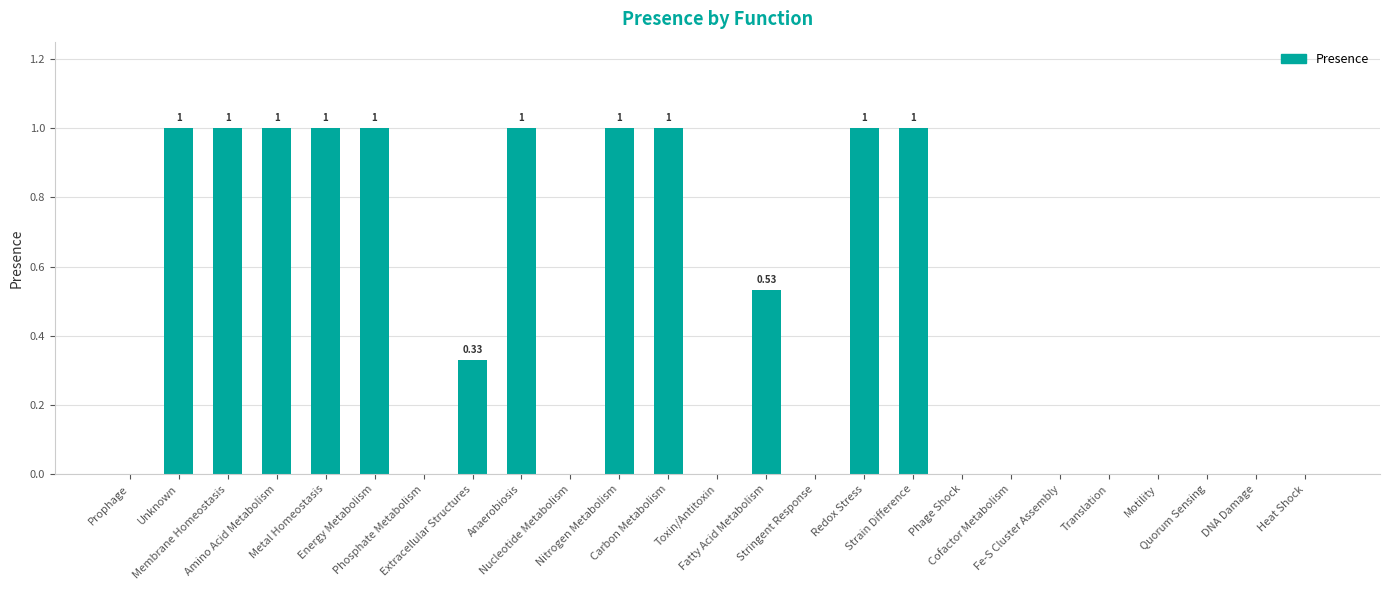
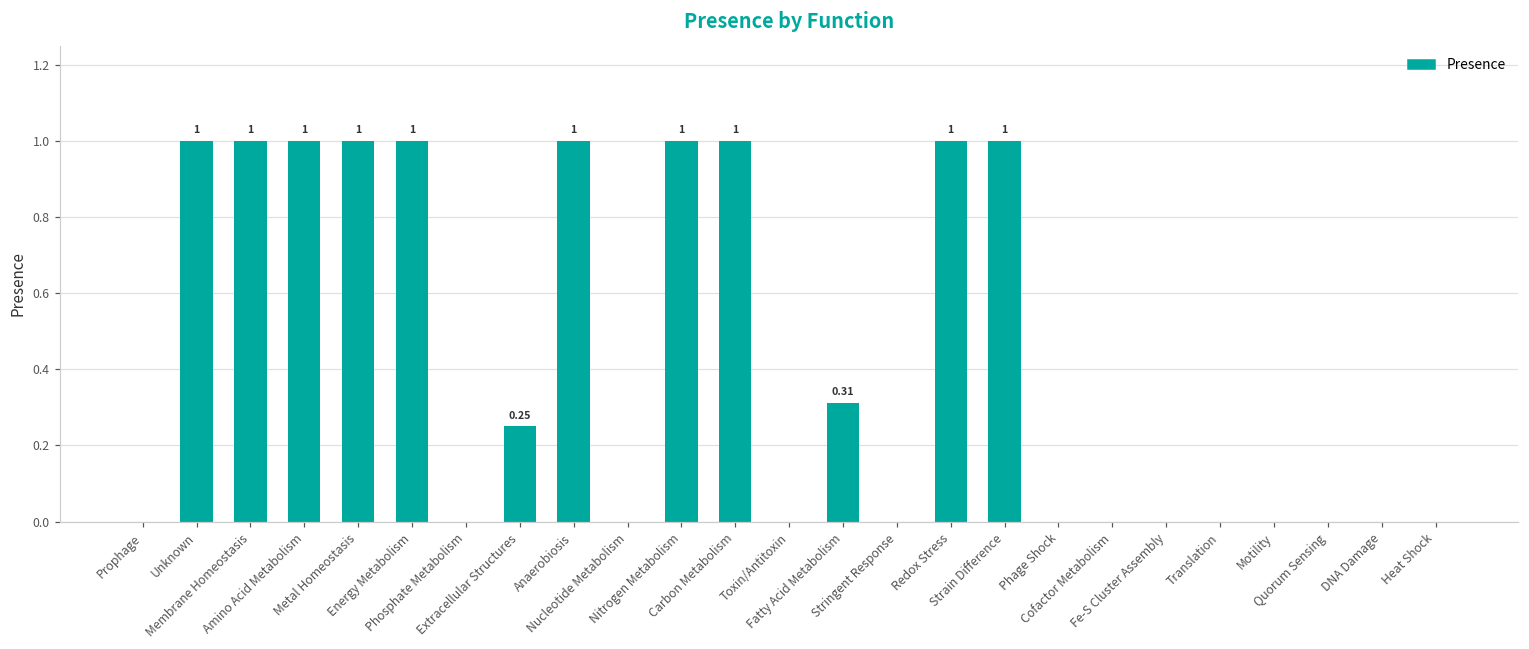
  {
    "Unknown": 1,
    "Membrane Homeostasis": 1,
    "Amino Acid Metabolism": 1,
    "Metal Homeostasis": 1,
    "Energy Metabolism": 1,
-   "Extracellular Structures": 0.33,
+   "Extracellular Structures": 0.25,
    "Anaerobiosis": 1,
    "Nitrogen Metabolism": 1,
    "Carbon Metabolism": 1,
-   "Fatty Acid Metabolism": 0.53,
+   "Fatty Acid Metabolism": 0.31,
    "Redox Stress": 1,
    "Strain Difference": 1
  }
